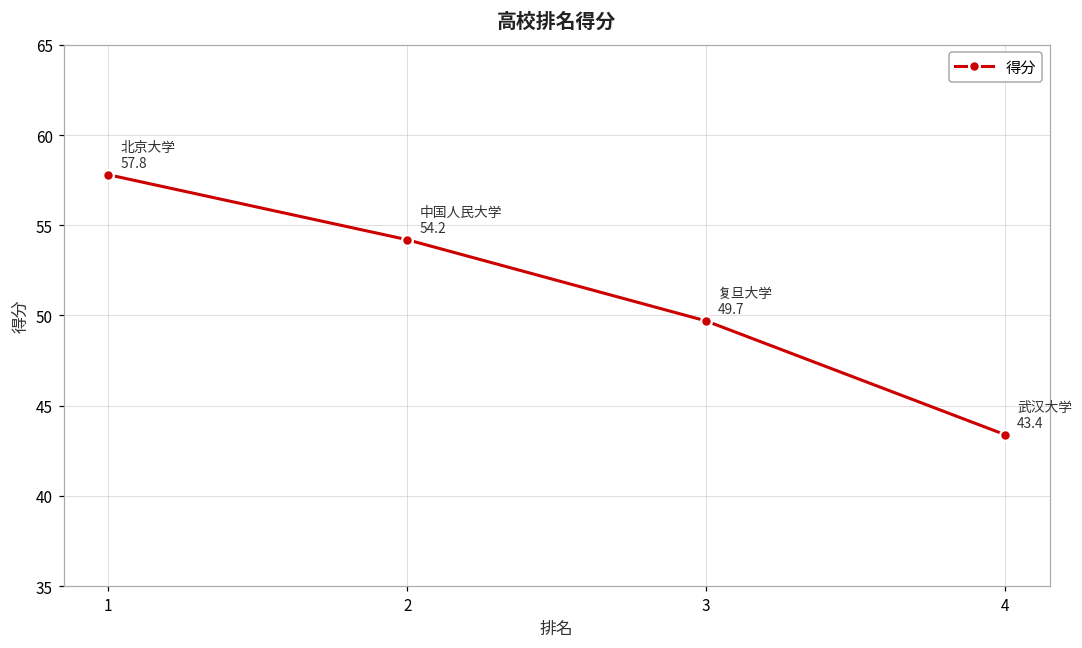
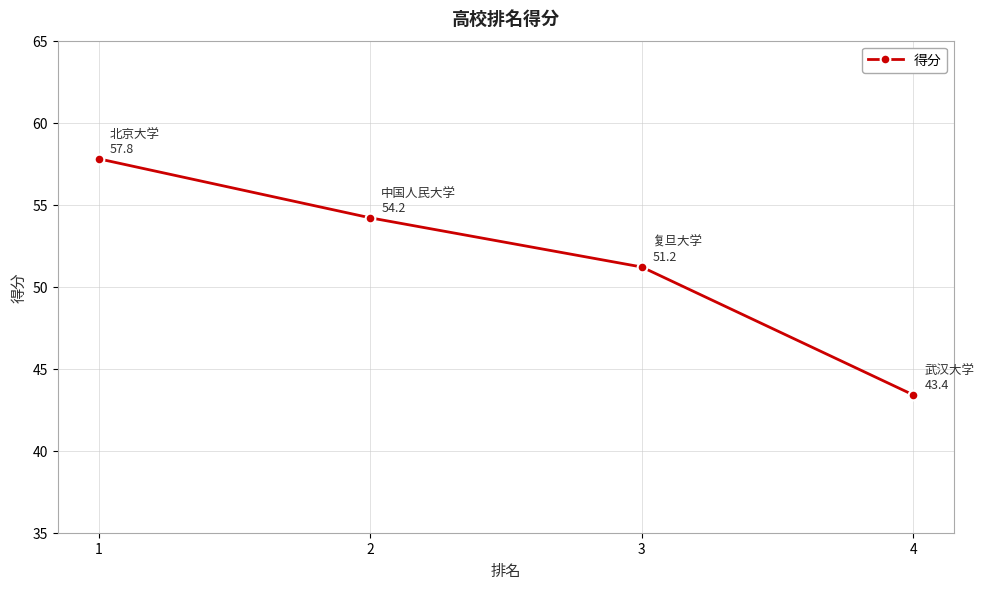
  {
    "1": 57.8,
    "2": 54.2,
-   "3": 49.7,
+   "3": 51.2,
    "4": 43.4
  }
